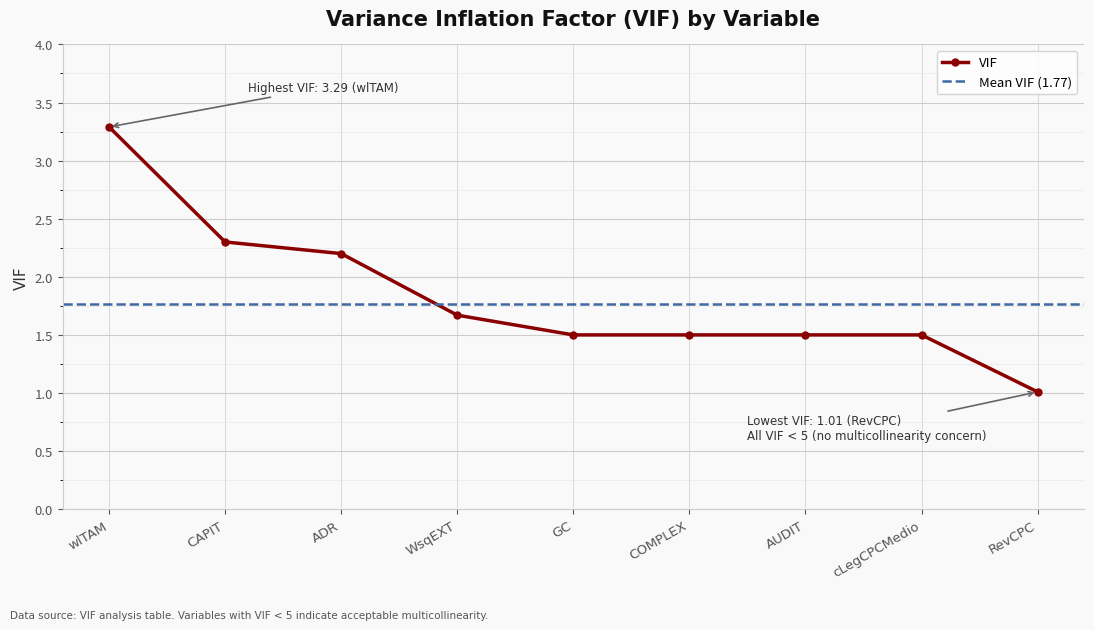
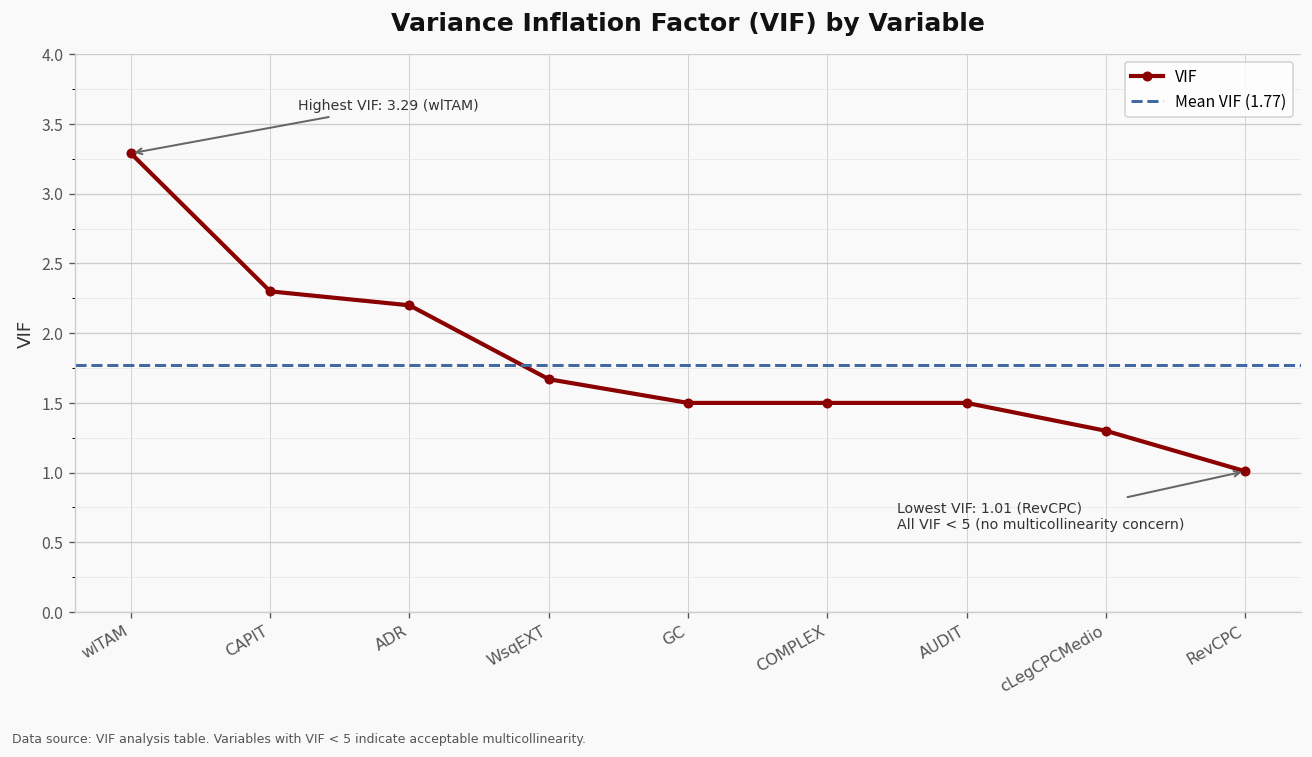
  {
    "CAPIT": 2.3,
    "ADR": 2.2,
    "WsqEXT": 1.67,
    "GC": 1.5,
    "COMPLEX": 1.5,
    "AUDIT": 1.5,
-   "cLegCPCMedio": 1.5
+   "cLegCPCMedio": 1.3
  }
